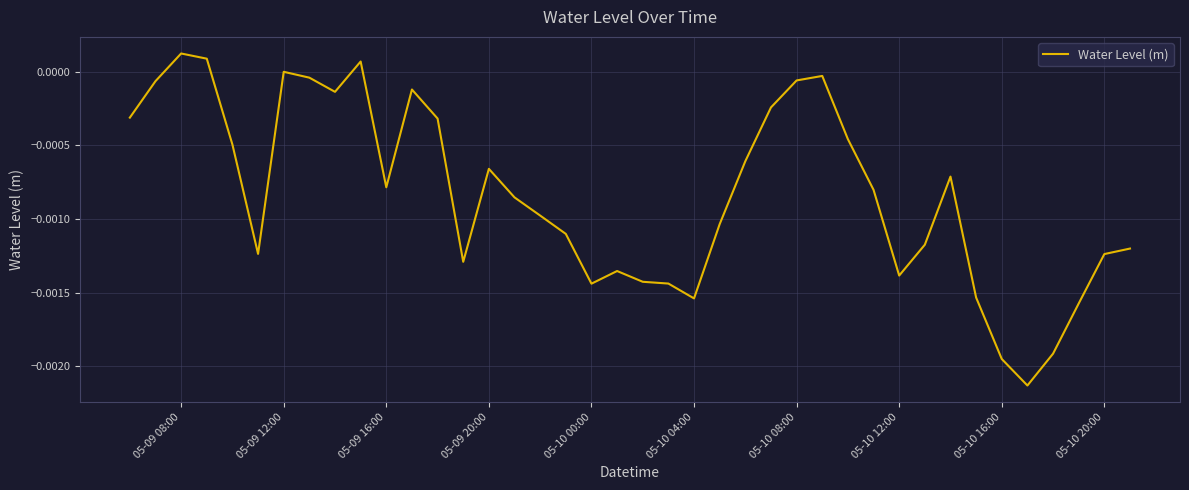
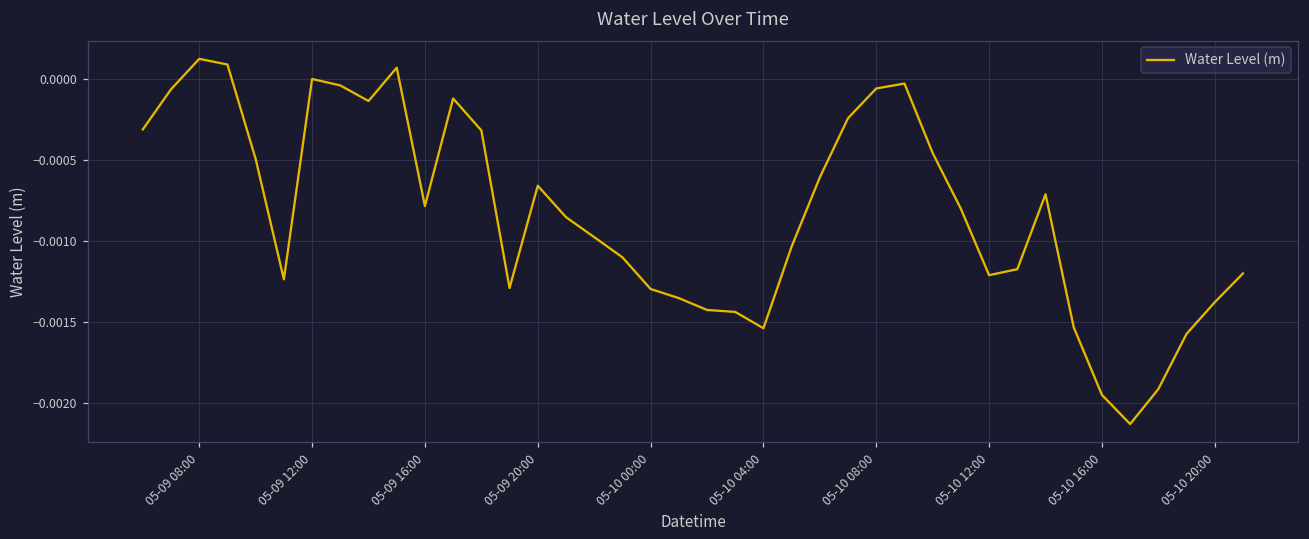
  {
    "05-09 08:00": 0.00012,
    "05-09 12:00": 0.00000,
    "05-09 16:00": -0.00078,
    "05-09 20:00": -0.00066,
-   "05-10 00:00": -0.00144,
+   "05-10 00:00": -0.00130,
    "05-10 04:00": -0.00154,
    "05-10 08:00": -0.00006,
-   "05-10 12:00": -0.00138,
+   "05-10 12:00": -0.00121,
    "05-10 16:00": -0.00195,
-   "05-10 20:00": -0.00124
+   "05-10 20:00": -0.00138
  }
